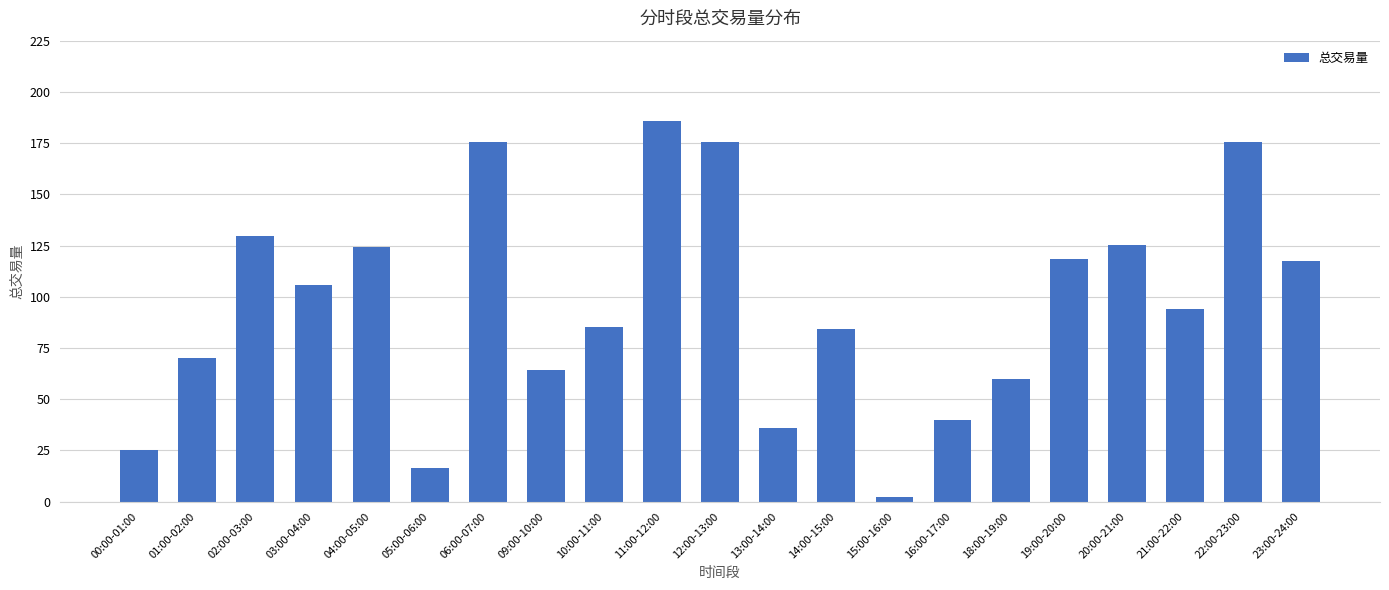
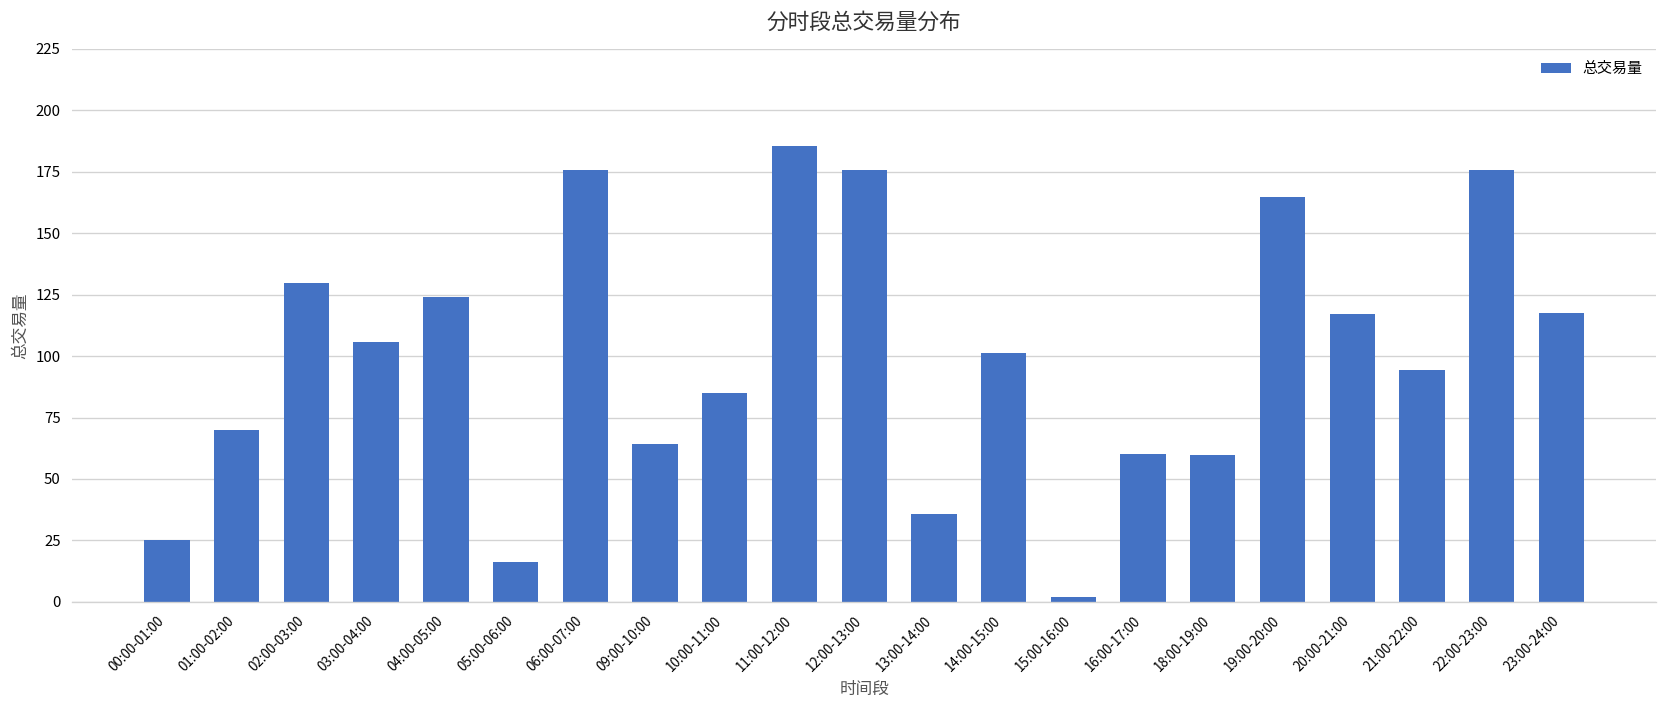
  {
    "00:00-01:00": 25,
    "01:00-02:00": 70,
    "02:00-03:00": 130,
    "03:00-04:00": 106,
    "04:00-05:00": 124,
    "05:00-06:00": 16,
    "06:00-07:00": 176,
    "09:00-10:00": 64,
    "10:00-11:00": 85,
    "11:00-12:00": 186,
    "12:00-13:00": 176,
    "13:00-14:00": 36,
-   "14:00-15:00": 84,
+   "14:00-15:00": 101,
    "15:00-16:00": 2,
-   "16:00-17:00": 40,
+   "16:00-17:00": 60,
    "18:00-19:00": 60,
-   "19:00-20:00": 118,
-   "20:00-21:00": 125,
+   "19:00-20:00": 165,
+   "20:00-21:00": 117,
    "21:00-22:00": 94,
    "22:00-23:00": 176,
    "23:00-24:00": 118
  }
